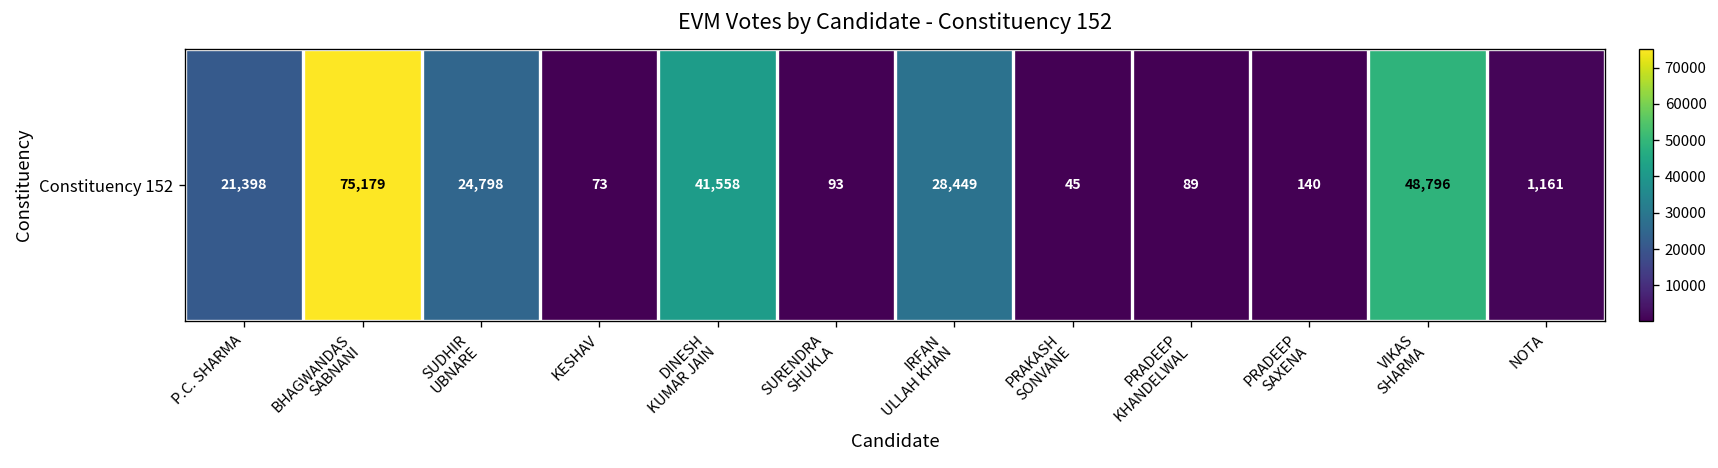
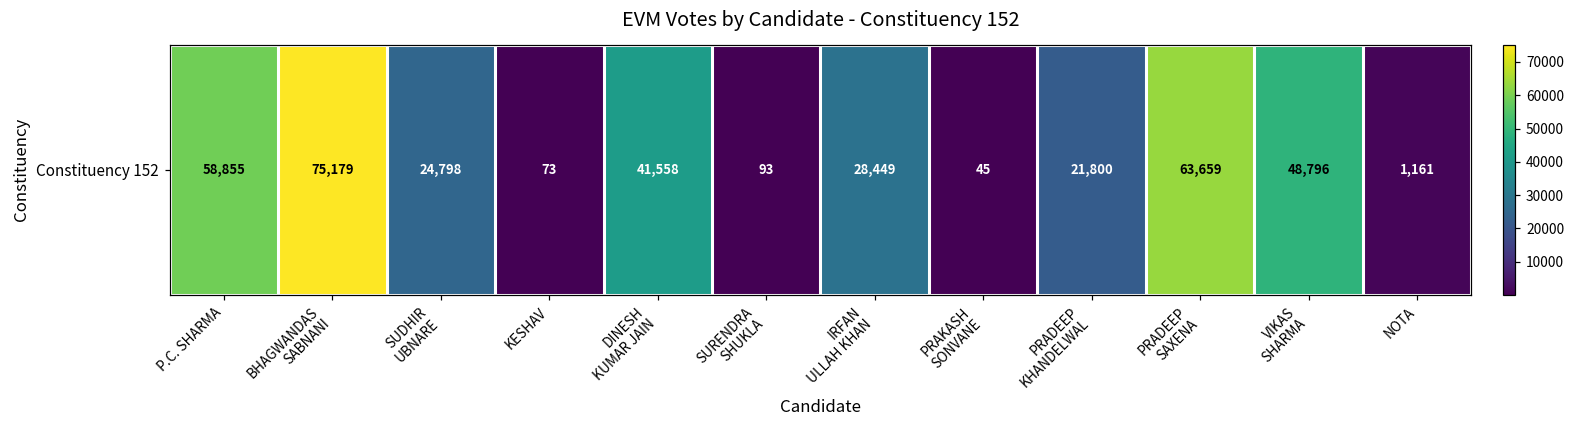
  {
    "Constituency 152": {
-     "P.C. SHARMA": "21,398",
+     "P.C. SHARMA": "58,855",
      "BHAGWANDAS SABNANI": "75,179",
      "SUDHIR UBNARE": "24,798",
      "KESHAV": "73",
      "DINESH KUMAR JAIN": "41,558",
      "SURENDRA SHUKLA": "93",
      "IRFAN ULLAH KHAN": "28,449",
      "PRAKASH SONVANE": "45",
-     "PRADEEP KHANDELWAL": "89",
-     "PRADEEP SAXENA": "140",
+     "PRADEEP KHANDELWAL": "21,800",
+     "PRADEEP SAXENA": "63,659",
      "VIKAS SHARMA": "48,796",
      "NOTA": "1,161"
    }
  }
